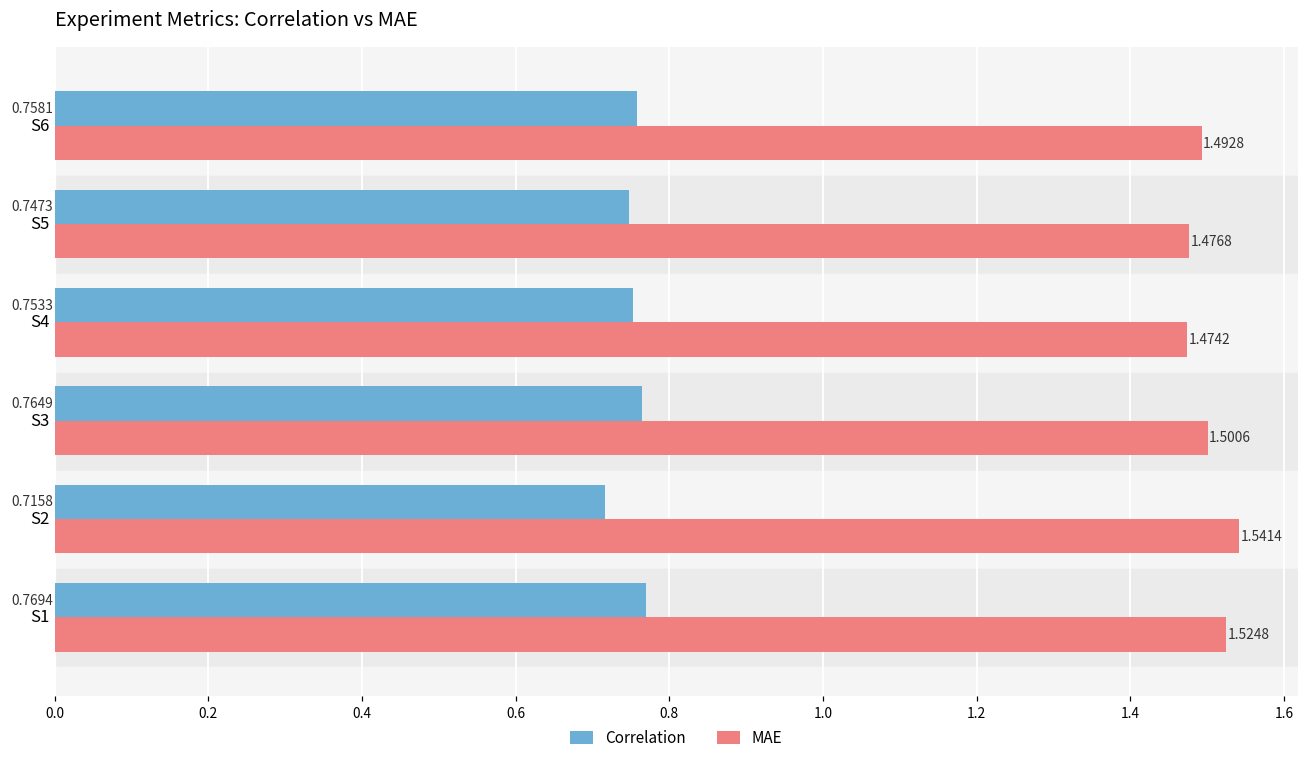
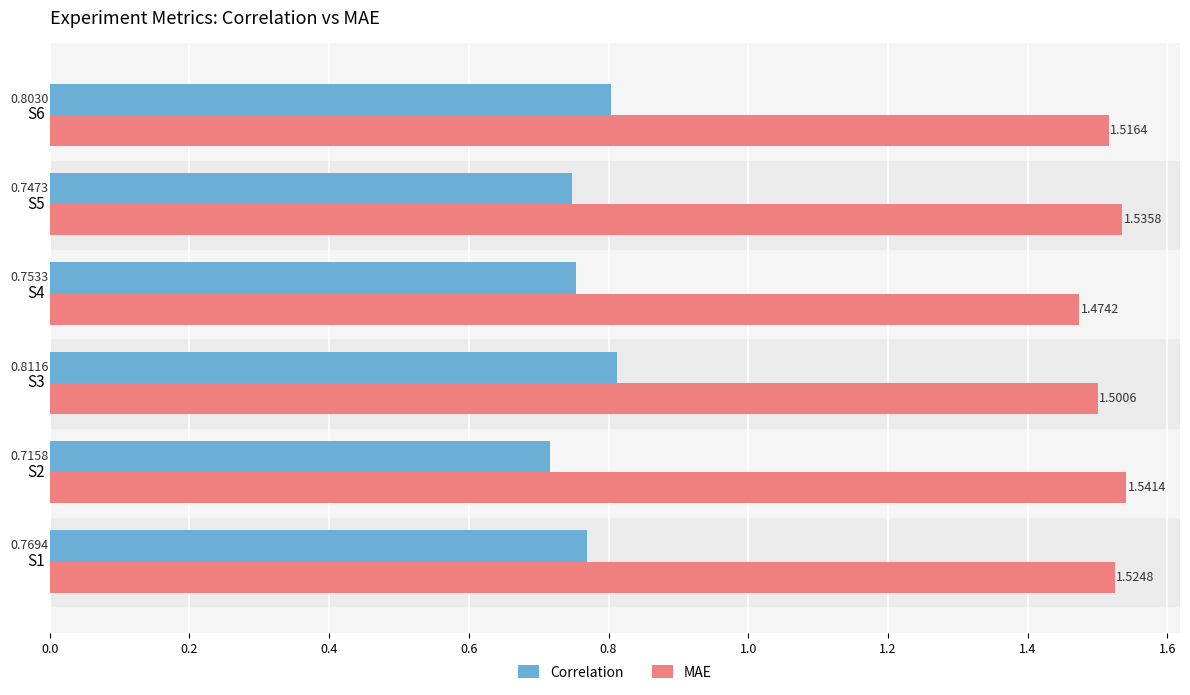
  {
    "Correlation": {
-     "S6": 0.7581,
-     "S3": 0.7649
+     "S6": 0.8030,
+     "S3": 0.8116
    },
    "MAE": {
-     "S6": 1.4928,
-     "S5": 1.4768,
+     "S6": 1.5164,
+     "S5": 1.5358,
      "S4": 1.4742,
      "S3": 1.5006,
      "S2": 1.5414,
      "S1": 1.5248
    }
  }
